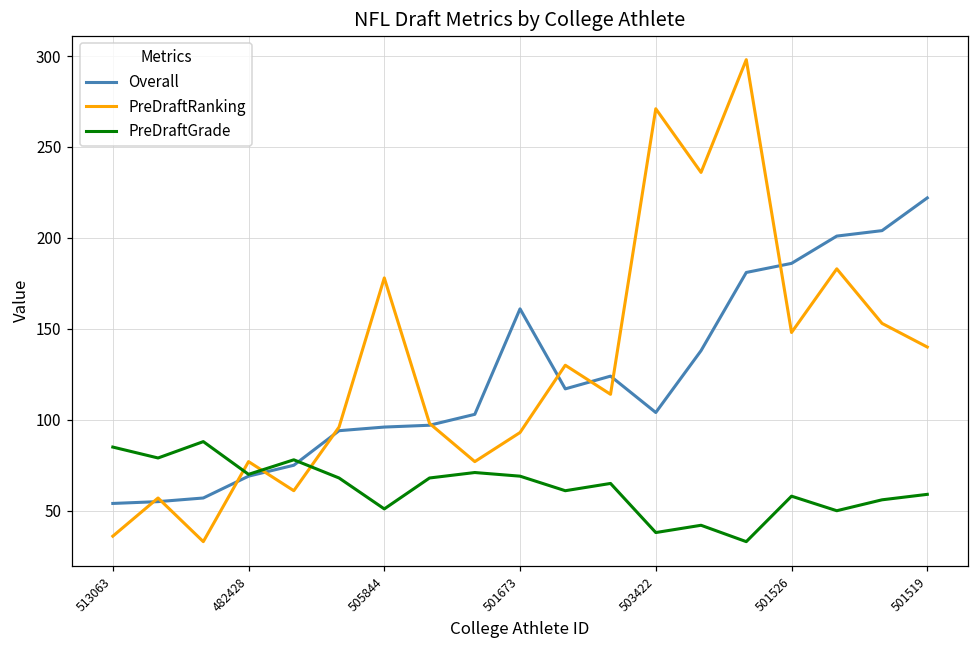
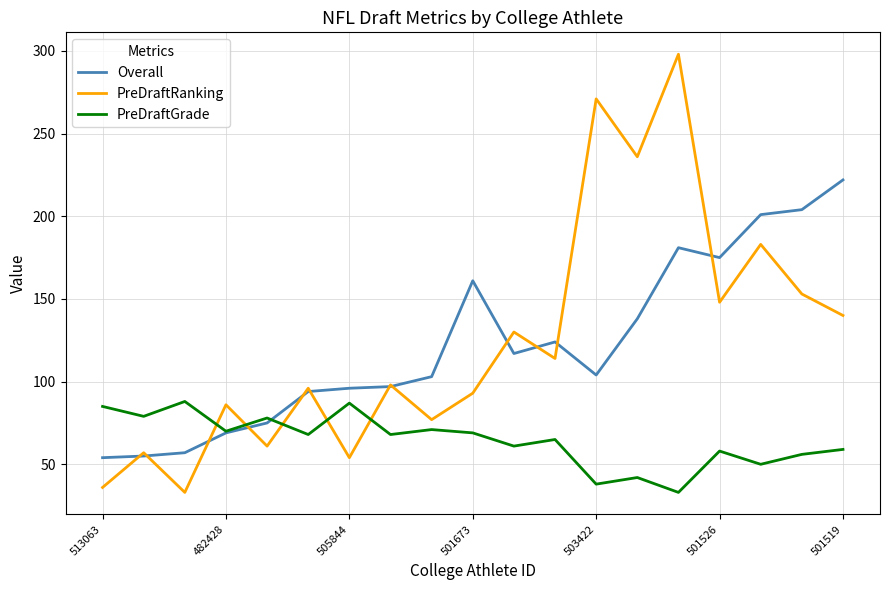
  {
    "Overall": {
      "513063": 54,
      "505844": 96,
      "501673": 161,
      "503422": 104,
-     "501526": 186,
+     "501526": 175,
      "501519": 222
    },
    "PreDraftRanking": {
      "513063": 36,
-     "482428": 77,
-     "505844": 178,
+     "482428": 86,
+     "505844": 54,
      "501673": 93,
      "503422": 271,
      "501526": 148,
      "501519": 140
    },
    "PreDraftGrade": {
      "513063": 85,
-     "505844": 51,
+     "505844": 87,
      "501673": 69,
      "503422": 38,
      "501526": 58,
      "501519": 59
    }
  }
